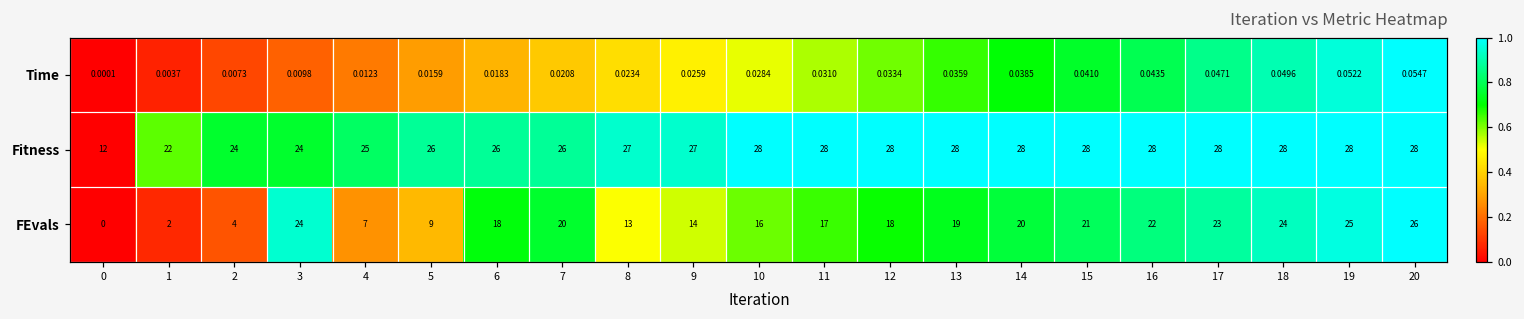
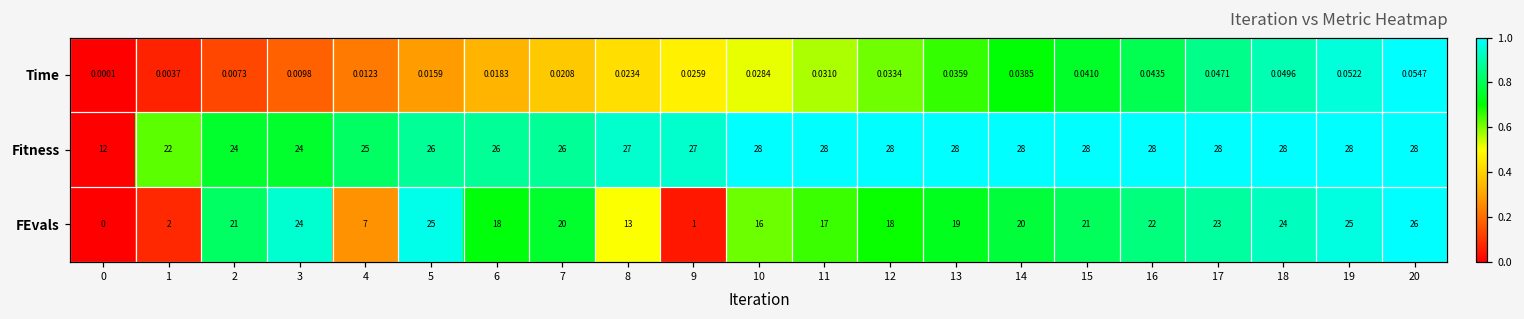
  {
    "Time": {
      "0": 0.0001,
      "1": 0.0037,
      "2": 0.0073,
      "3": 0.0098,
      "4": 0.0123,
      "5": 0.0159,
      "6": 0.0183,
      "7": 0.0208,
      "8": 0.0234,
      "9": 0.0259,
      "10": 0.0284,
      "11": 0.0310,
      "12": 0.0334,
      "13": 0.0359,
      "14": 0.0385,
      "15": 0.0410,
      "16": 0.0435,
      "17": 0.0471,
      "18": 0.0496,
      "19": 0.0522,
      "20": 0.0547
    },
    "Fitness": {
      "0": 12,
      "1": 22,
      "2": 24,
      "3": 24,
      "4": 25,
      "5": 26,
      "6": 26,
      "7": 26,
      "8": 27,
      "9": 27,
      "10": 28,
      "11": 28,
      "12": 28,
      "13": 28,
      "14": 28,
      "15": 28,
      "16": 28,
      "17": 28,
      "18": 28,
      "19": 28,
      "20": 28
    },
    "FEvals": {
      "0": 0,
      "1": 2,
-     "2": 4,
+     "2": 21,
      "3": 24,
      "4": 7,
-     "5": 9,
+     "5": 25,
      "6": 18,
      "7": 20,
      "8": 13,
-     "9": 14,
+     "9": 1,
      "10": 16,
      "11": 17,
      "12": 18,
      "13": 19,
      "14": 20,
      "15": 21,
      "16": 22,
      "17": 23,
      "18": 24,
      "19": 25,
      "20": 26
    }
  }
